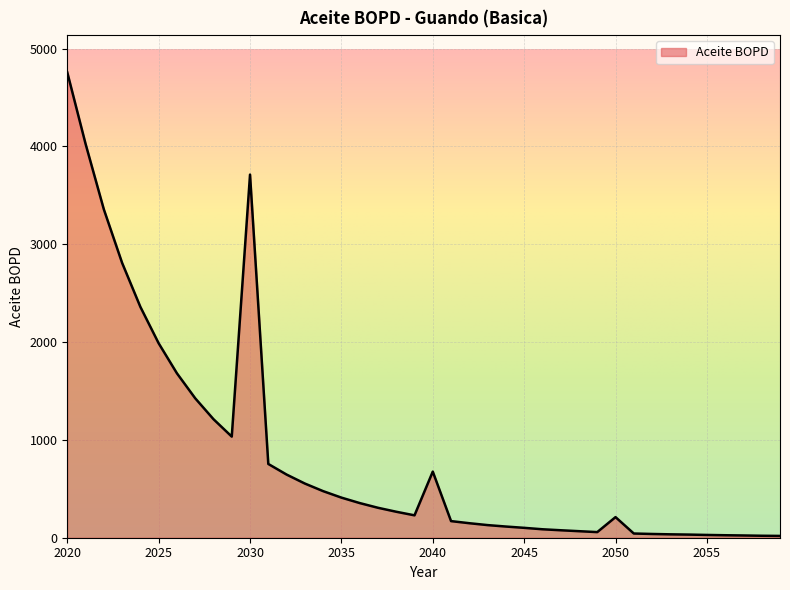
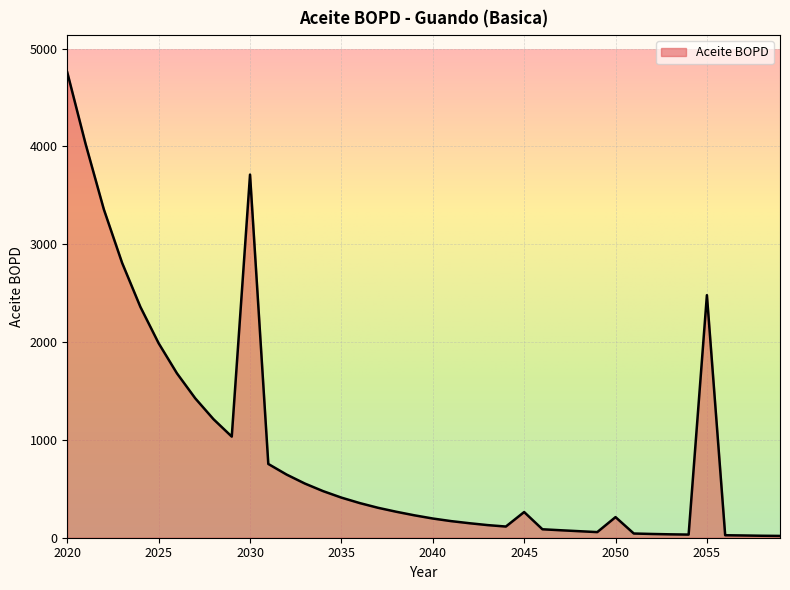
  {
    "2020": 4800,
    "2025": 2000,
    "2030": 3700,
    "2035": 400,
-   "2040": 700,
-   "2045": 100,
+   "2040": 200,
+   "2045": 300,
    "2050": 200,
-   "2055": 0
+   "2055": 2500
  }
